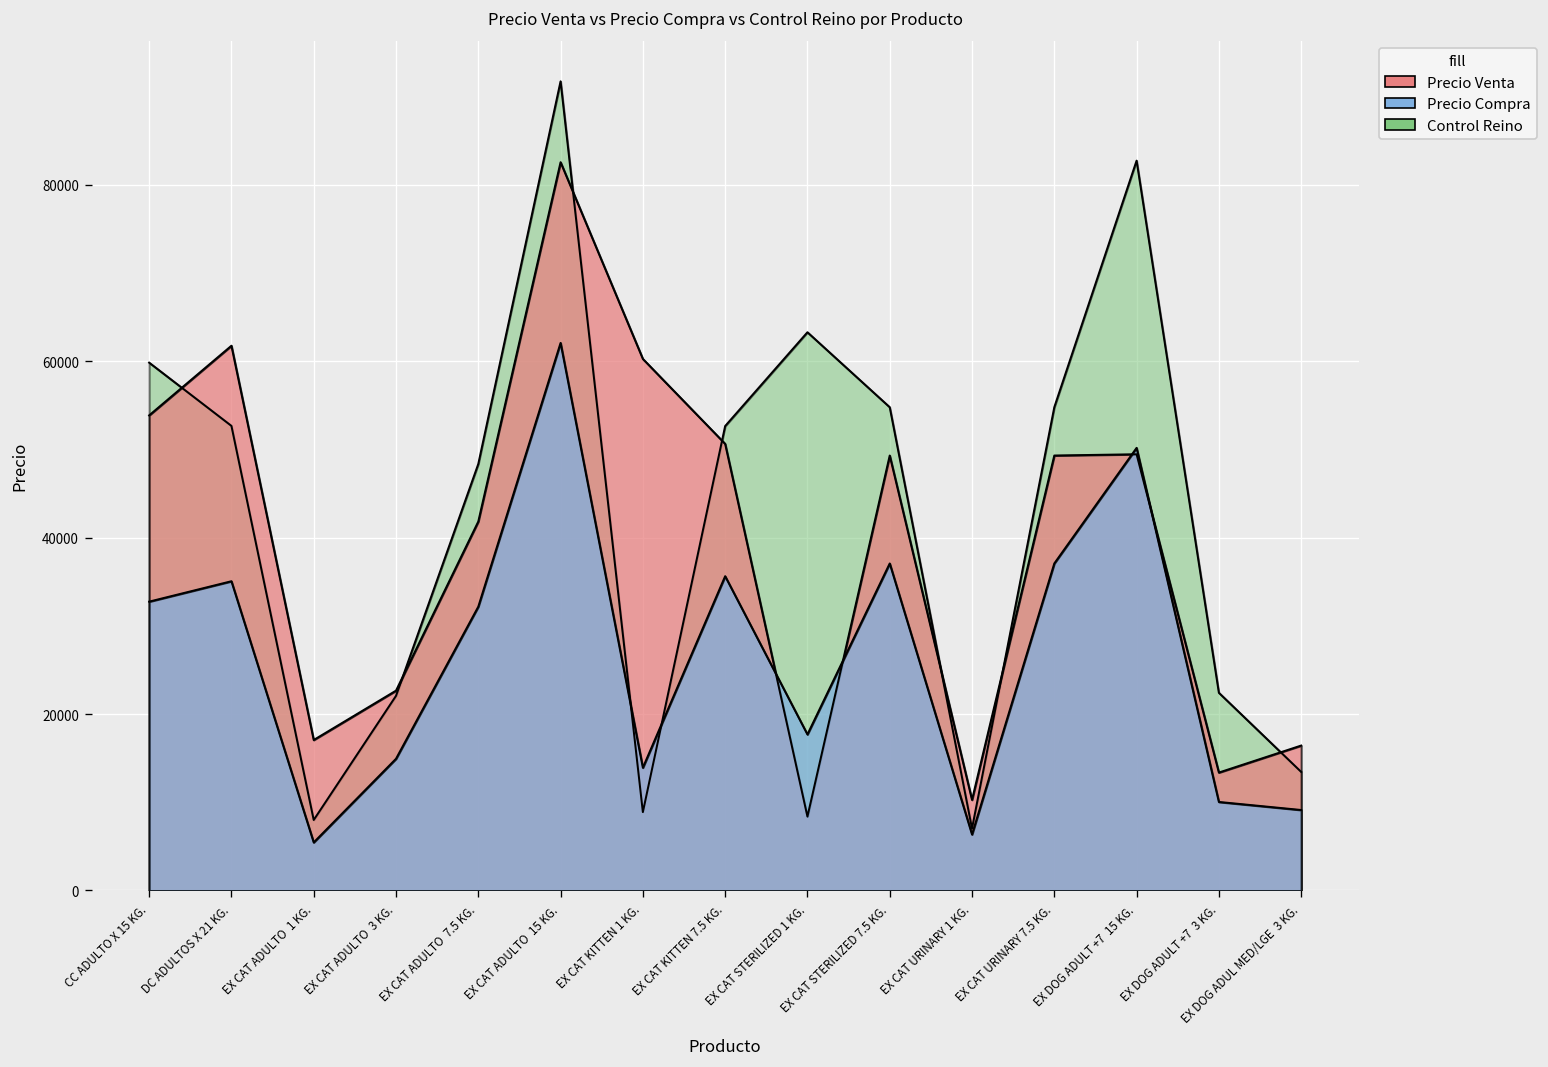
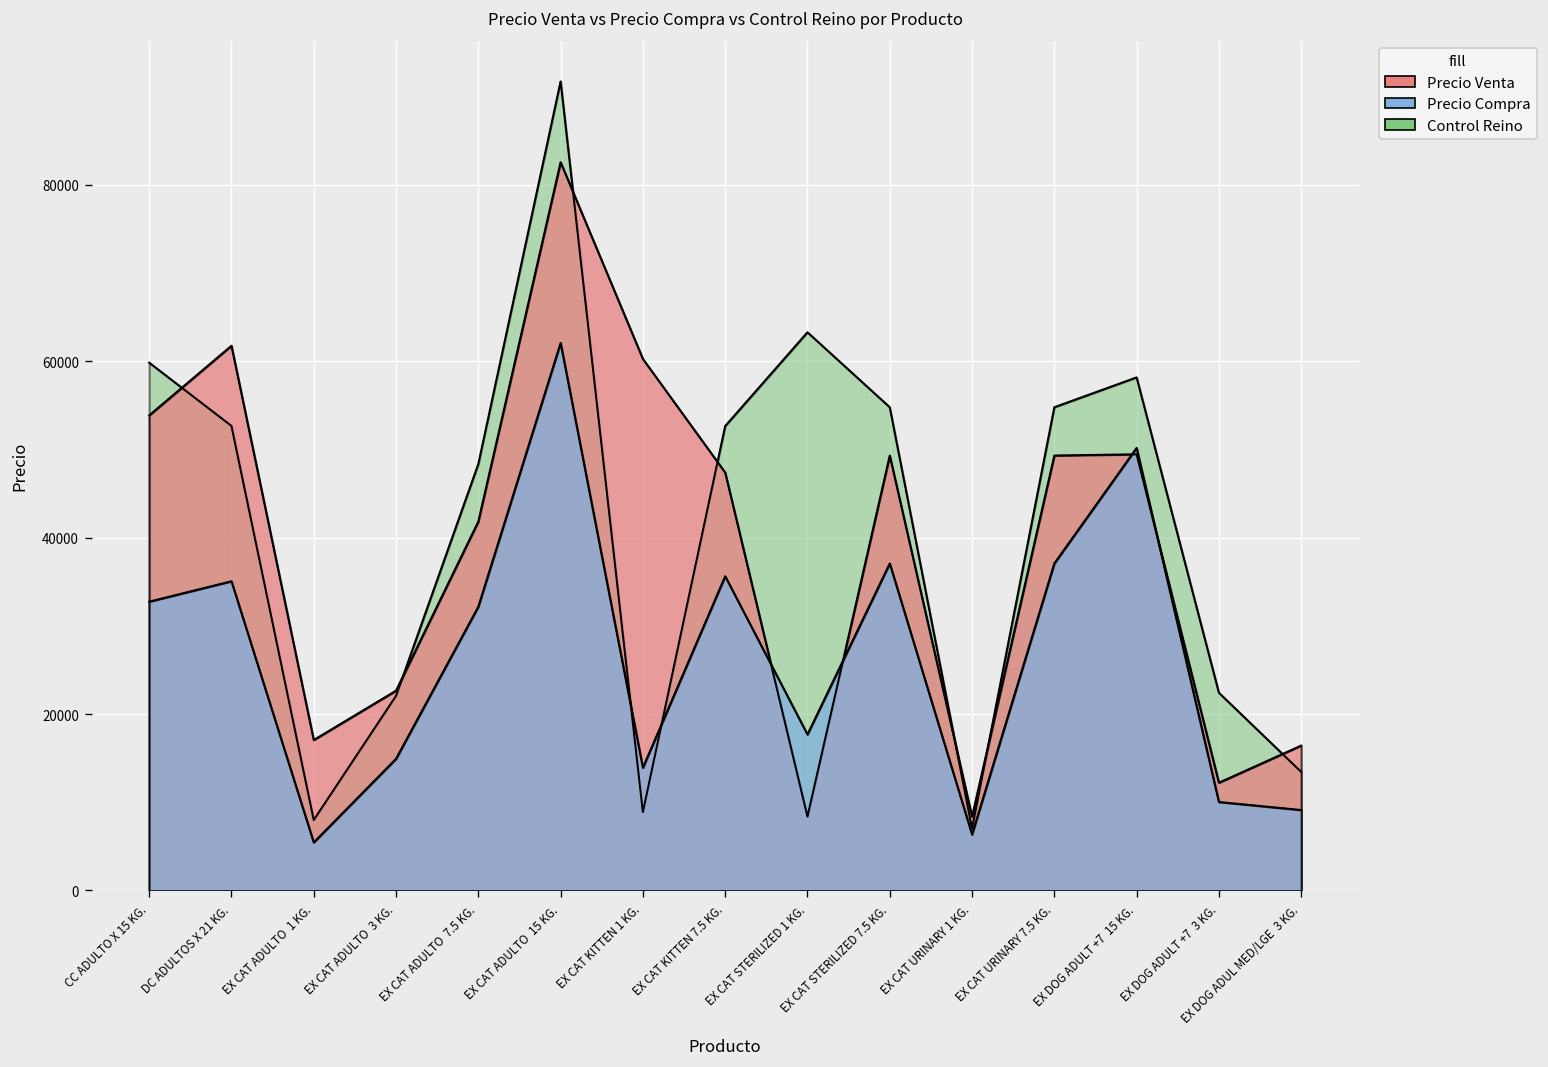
  {
    "Precio Venta": {
      "CC ADULTO X 15 KG.": 54000,
      "DC ADULTOS X 21 KG.": 62000,
      "EX CAT ADULTO 1 KG.": 17000,
      "EX CAT ADULTO 3 KG.": 23000,
      "EX CAT ADULTO 7.5 KG.": 42000,
      "EX CAT ADULTO 15 KG.": 83000,
      "EX CAT KITTEN 1 KG.": 60000,
-     "EX CAT KITTEN 7.5 KG.": 51000,
+     "EX CAT KITTEN 7.5 KG.": 47000,
      "EX CAT STERILIZED 1 KG.": 8000,
      "EX CAT STERILIZED 7.5 KG.": 49000,
-     "EX CAT URINARY 1 KG.": 10000,
+     "EX CAT URINARY 1 KG.": 8000,
      "EX CAT URINARY 7.5 KG.": 49000,
      "EX DOG ADULT +7 15 KG.": 49000,
-     "EX DOG ADULT +7 3 KG.": 13000,
+     "EX DOG ADULT +7 3 KG.": 12000,
      "EX DOG ADUL MED/LGE 3 KG.": 16000
    },
    "Precio Compra": {
      "CC ADULTO X 15 KG.": 33000,
      "DC ADULTOS X 21 KG.": 35000,
      "EX CAT ADULTO 1 KG.": 5000,
      "EX CAT ADULTO 3 KG.": 15000,
      "EX CAT ADULTO 7.5 KG.": 32000,
      "EX CAT ADULTO 15 KG.": 62000,
      "EX CAT KITTEN 1 KG.": 14000,
      "EX CAT KITTEN 7.5 KG.": 36000,
      "EX CAT STERILIZED 1 KG.": 18000,
      "EX CAT STERILIZED 7.5 KG.": 37000,
      "EX CAT URINARY 1 KG.": 6000,
      "EX CAT URINARY 7.5 KG.": 37000,
      "EX DOG ADULT +7 15 KG.": 50000,
      "EX DOG ADULT +7 3 KG.": 10000,
      "EX DOG ADUL MED/LGE 3 KG.": 9000
    },
    "Control Reino": {
      "CC ADULTO X 15 KG.": 60000,
      "DC ADULTOS X 21 KG.": 53000,
      "EX CAT ADULTO 1 KG.": 8000,
      "EX CAT ADULTO 3 KG.": 22000,
      "EX CAT ADULTO 7.5 KG.": 48000,
      "EX CAT ADULTO 15 KG.": 92000,
      "EX CAT KITTEN 1 KG.": 9000,
      "EX CAT KITTEN 7.5 KG.": 53000,
      "EX CAT STERILIZED 1 KG.": 63000,
      "EX CAT STERILIZED 7.5 KG.": 55000,
      "EX CAT URINARY 1 KG.": 7000,
      "EX CAT URINARY 7.5 KG.": 55000,
-     "EX DOG ADULT +7 15 KG.": 83000,
+     "EX DOG ADULT +7 15 KG.": 58000,
      "EX DOG ADULT +7 3 KG.": 22000,
      "EX DOG ADUL MED/LGE 3 KG.": 13000
    }
  }
